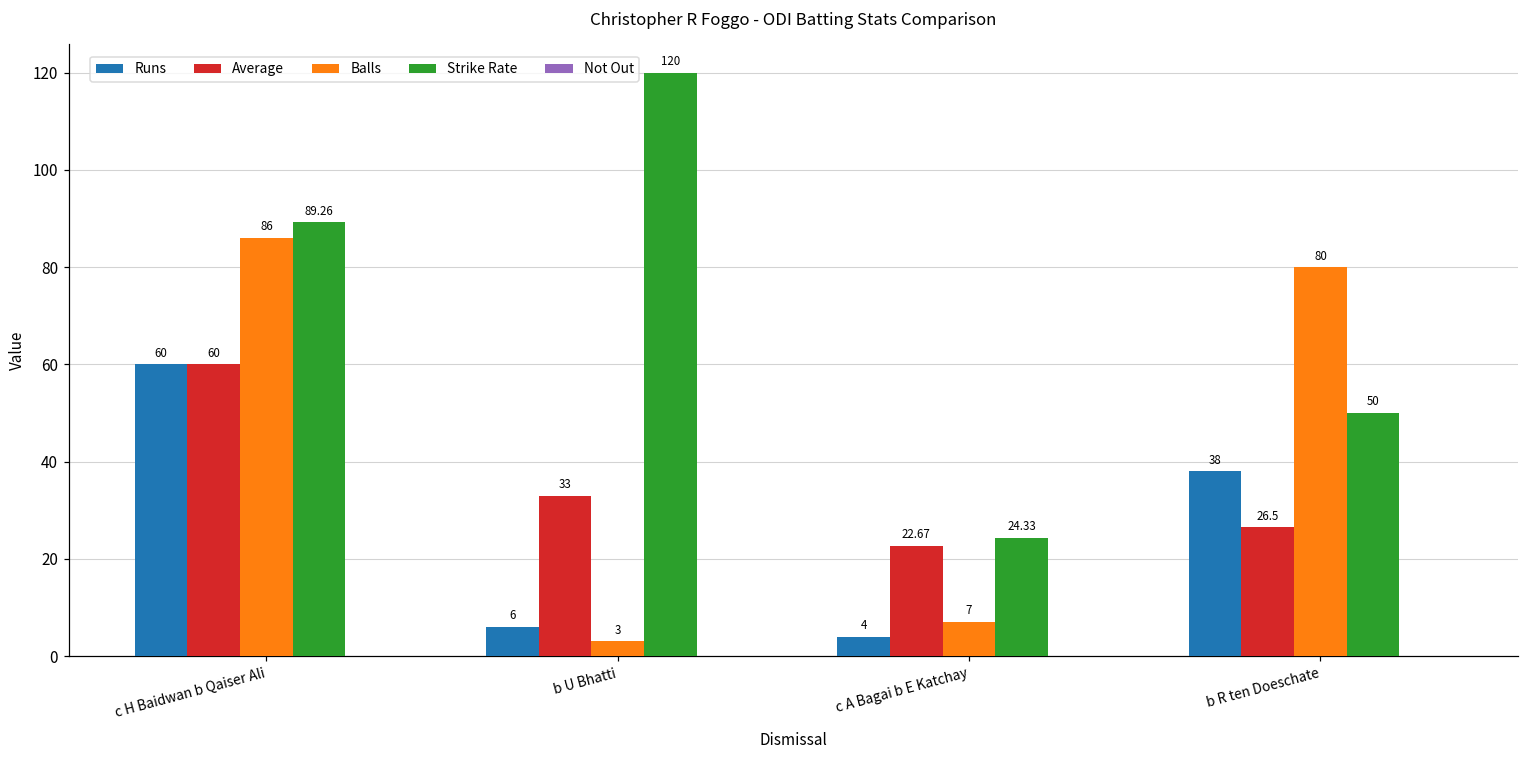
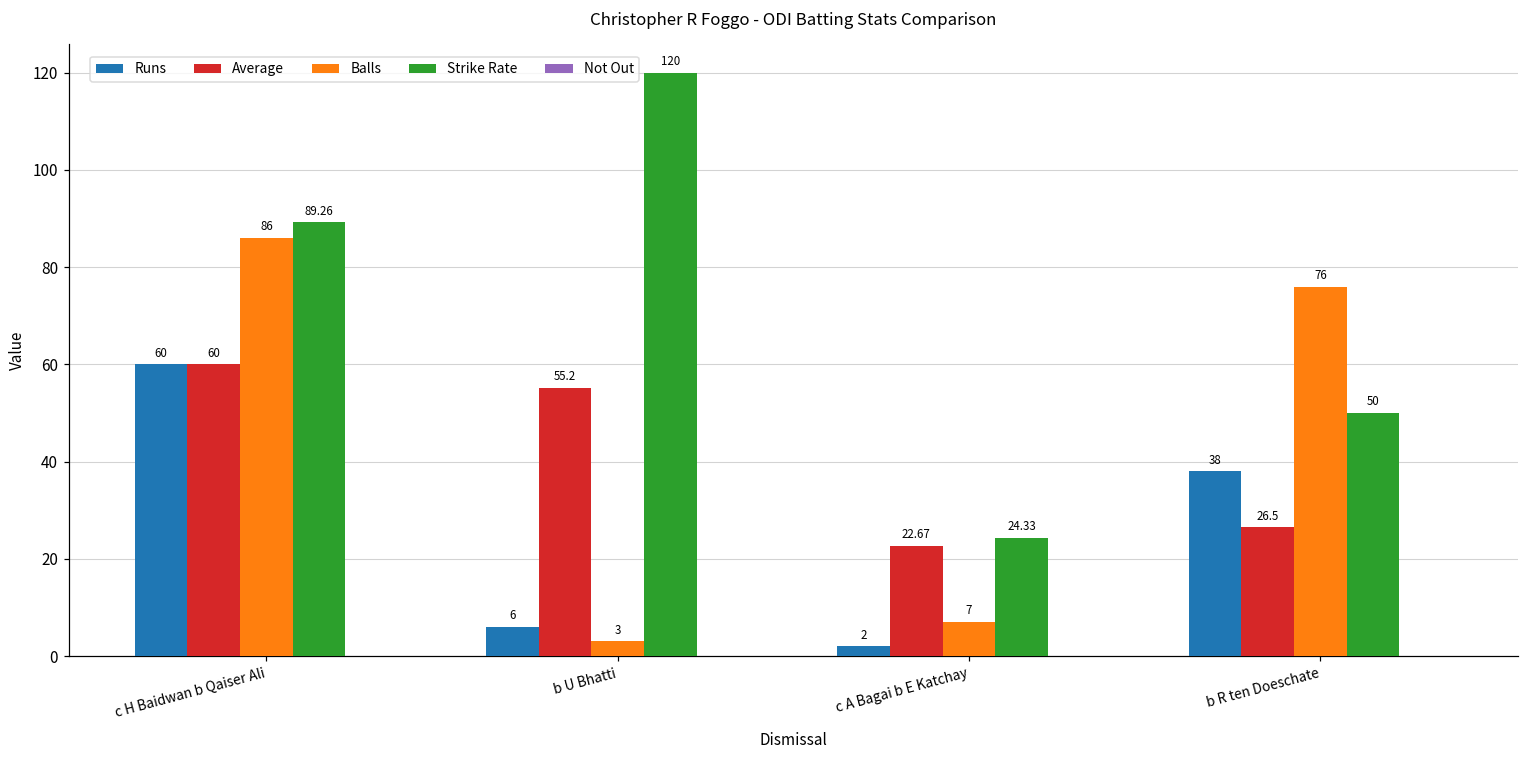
  {
    "Runs": {
      "c H Baidwan b Qaiser Ali": 60,
      "b U Bhatti": 6,
-     "c A Bagai b E Katchay": 4,
+     "c A Bagai b E Katchay": 2,
      "b R ten Doeschate": 38
    },
    "Average": {
      "c H Baidwan b Qaiser Ali": 60,
-     "b U Bhatti": 33,
+     "b U Bhatti": 55.2,
      "c A Bagai b E Katchay": 22.67,
      "b R ten Doeschate": 26.5
    },
    "Balls": {
      "c H Baidwan b Qaiser Ali": 86,
      "b U Bhatti": 3,
      "c A Bagai b E Katchay": 7,
-     "b R ten Doeschate": 80
+     "b R ten Doeschate": 76
    },
    "Strike Rate": {
      "c H Baidwan b Qaiser Ali": 89.26,
      "b U Bhatti": 120,
      "c A Bagai b E Katchay": 24.33,
      "b R ten Doeschate": 50
    },
    "Not Out": {
      "c H Baidwan b Qaiser Ali": 0,
      "b U Bhatti": 0,
      "c A Bagai b E Katchay": 0,
      "b R ten Doeschate": 0
    }
  }
